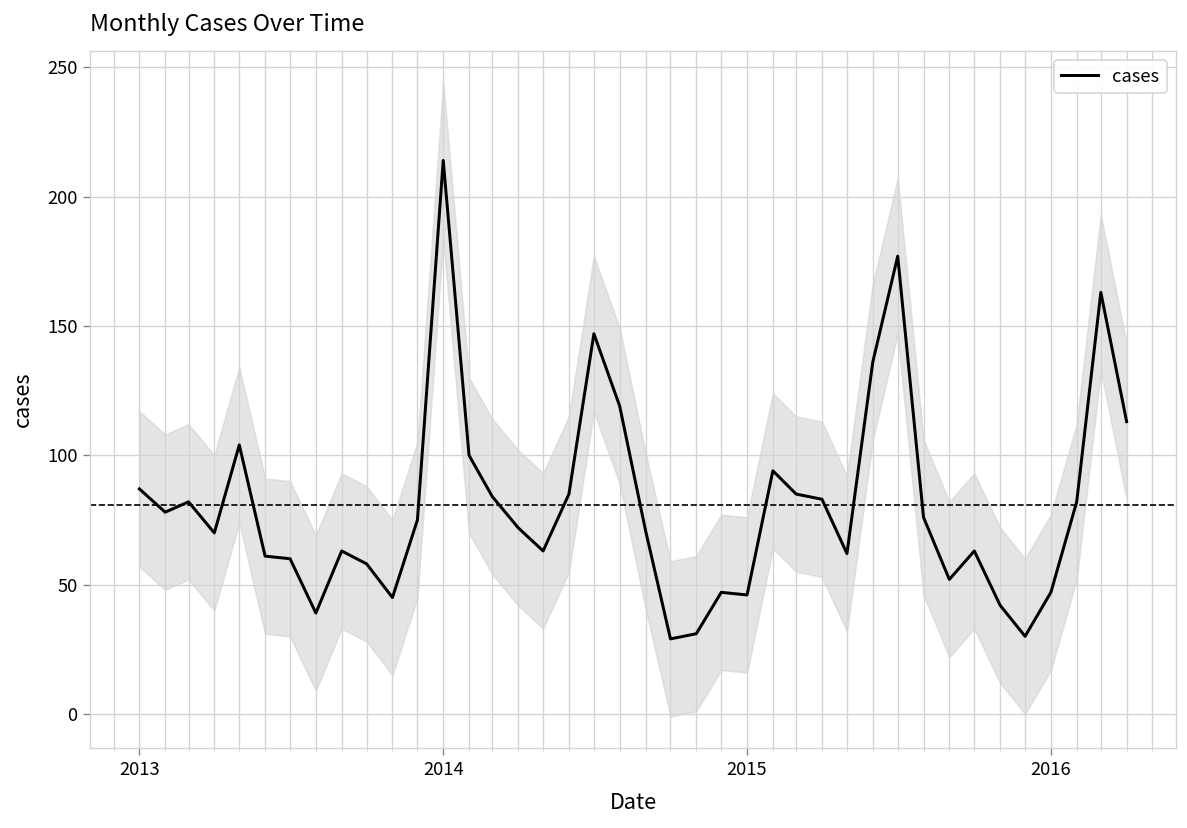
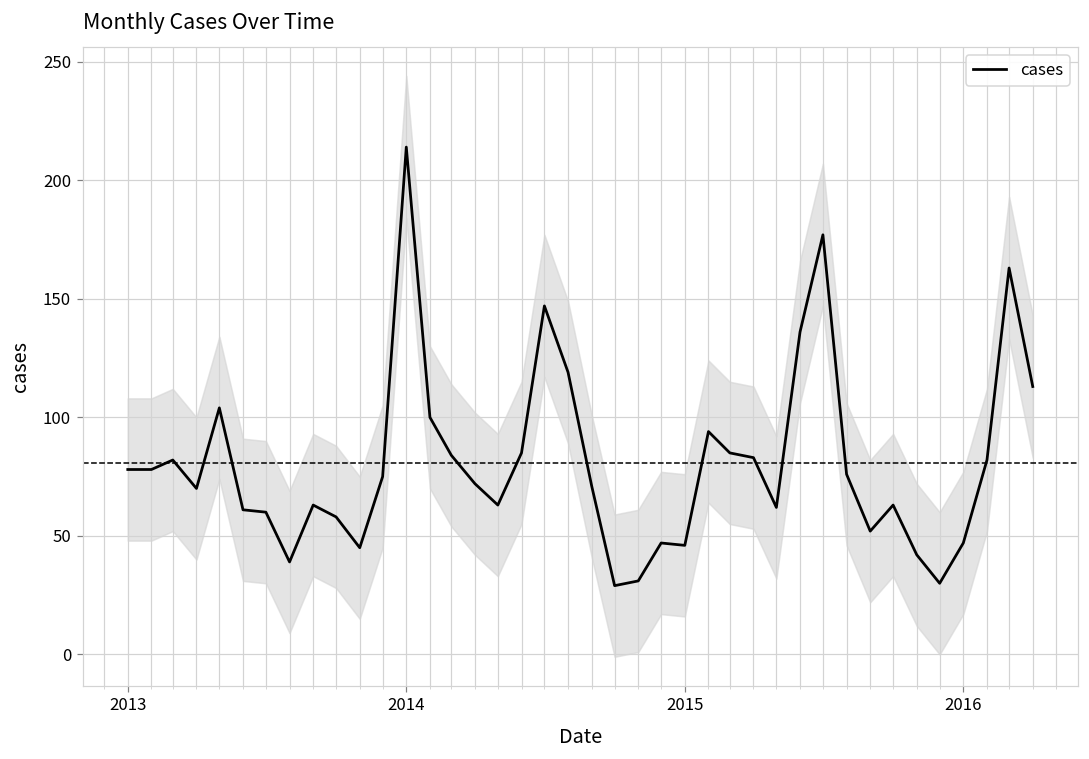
  {
    "cases": {
-     "2013": 87,
+     "2013": 78,
      "2014": 214,
      "2015": 46,
      "2016": 47
    }
  }
